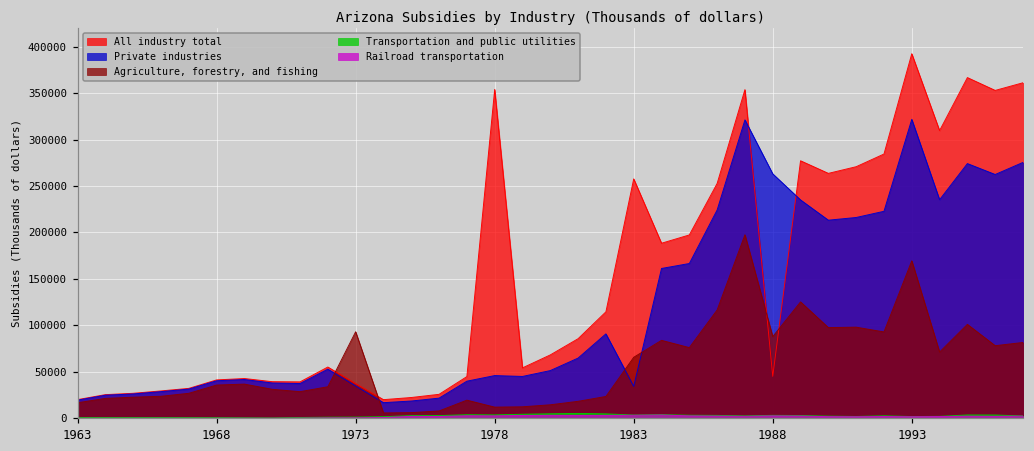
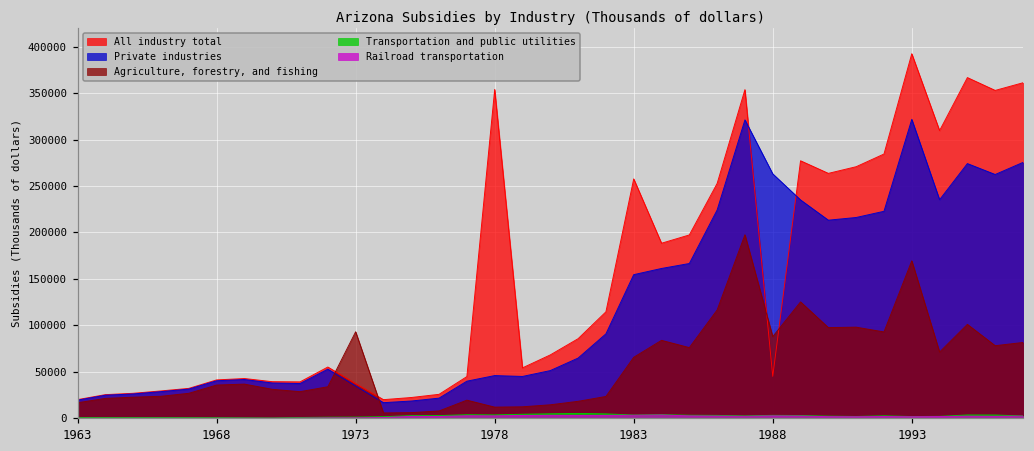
  {
    "All industry total": {
      "1978": 350000,
      "1983": 260000,
      "1988": 50000,
      "1993": 390000
    },
    "Private industries": {
      "1978": 50000,
-     "1983": 30000,
+     "1983": 150000,
      "1988": 260000,
      "1993": 320000
    },
    "Agriculture, forestry, and fishing": {
      "1968": 40000,
      "1973": 90000,
      "1978": 10000,
      "1983": 70000,
      "1988": 90000,
      "1993": 170000
    }
  }
